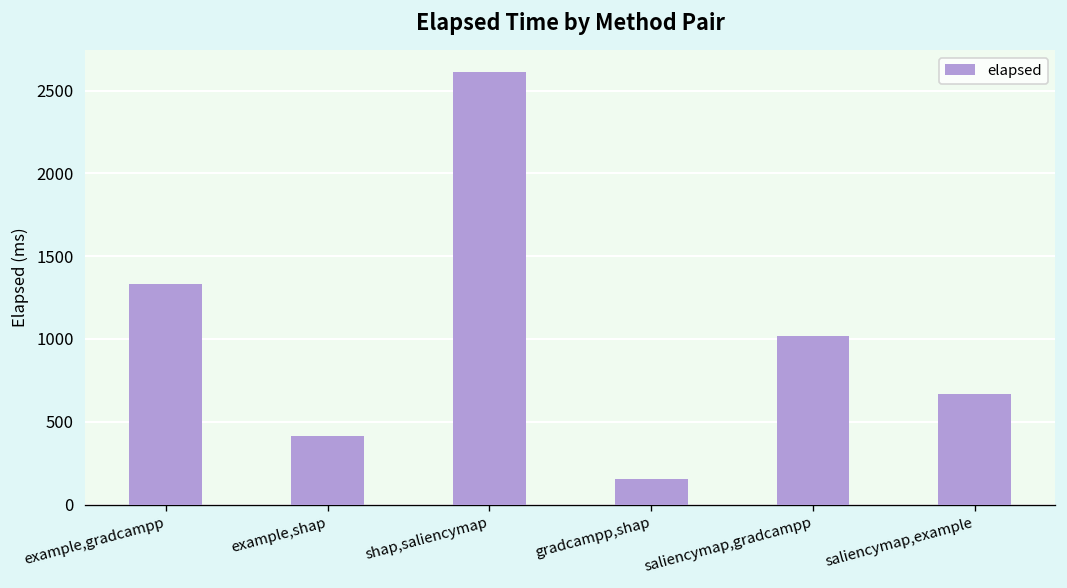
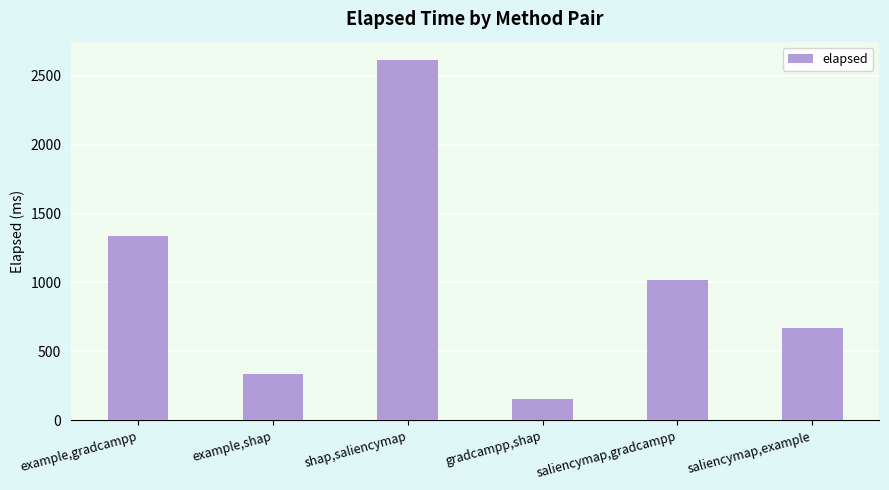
  {
    "example,gradcampp": 1330,
-   "example,shap": 410,
+   "example,shap": 340,
    "shap,saliencymap": 2620,
    "gradcampp,shap": 150,
    "saliencymap,gradcampp": 1020,
    "saliencymap,example": 670
  }
